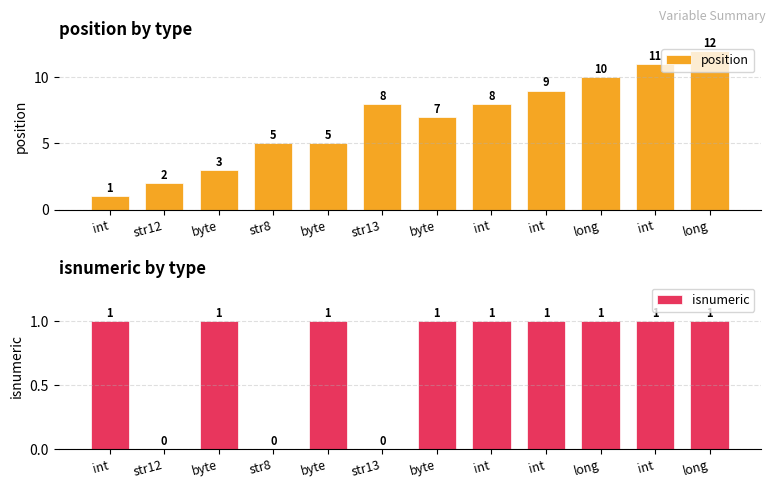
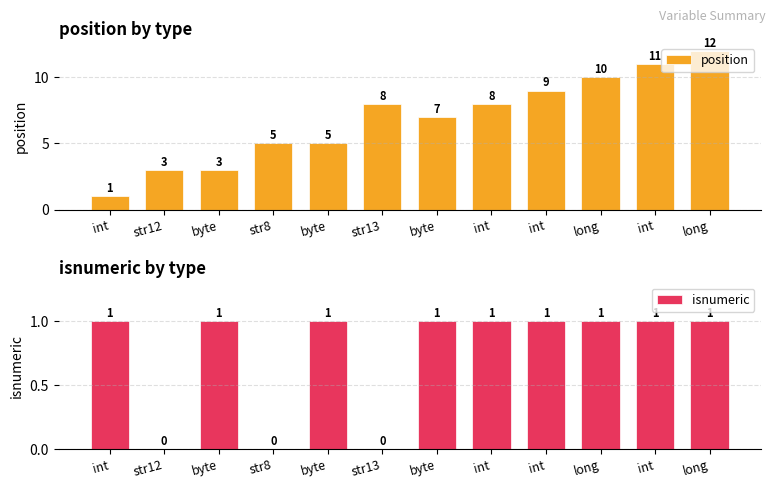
  {
    "position by type": {
-     "str12": 2,
+     "str12": 3,
      "str8": 5,
      "str13": 8
    },
    "isnumeric by type": {
      "str12": 0,
      "str8": 0,
      "str13": 0
    }
  }
